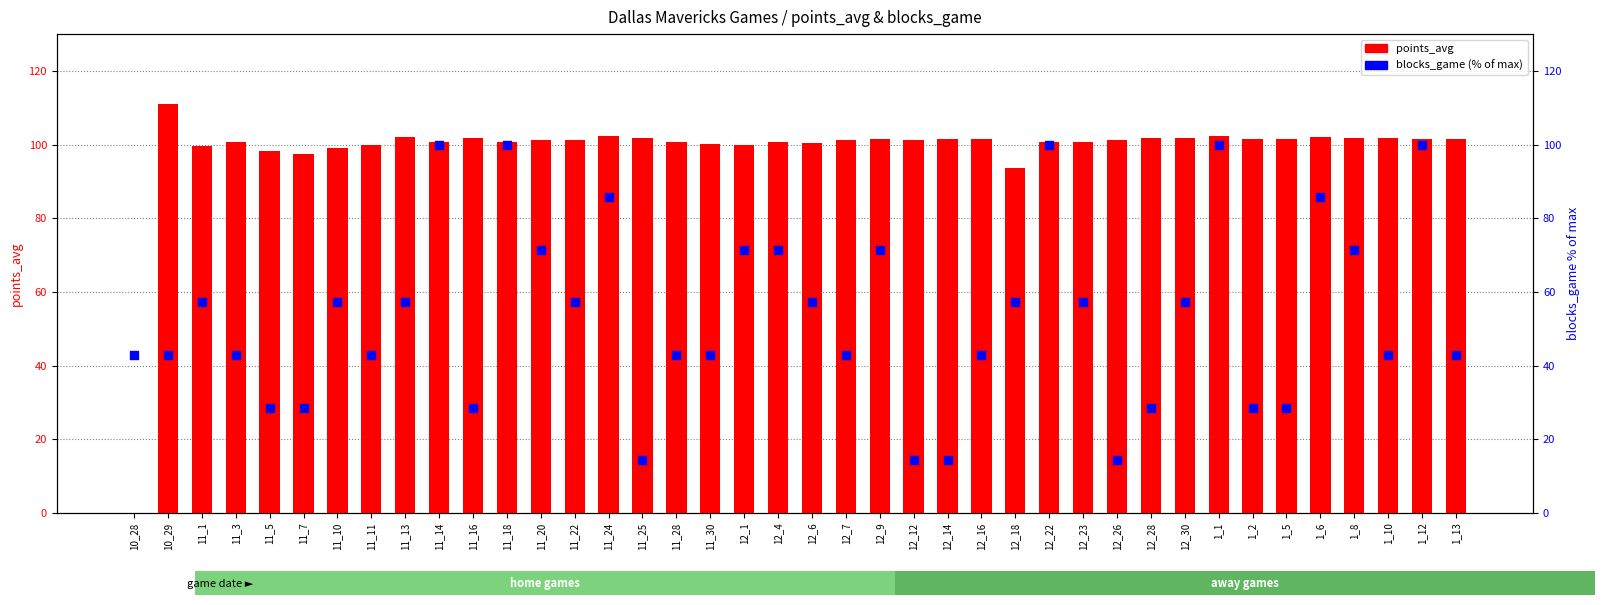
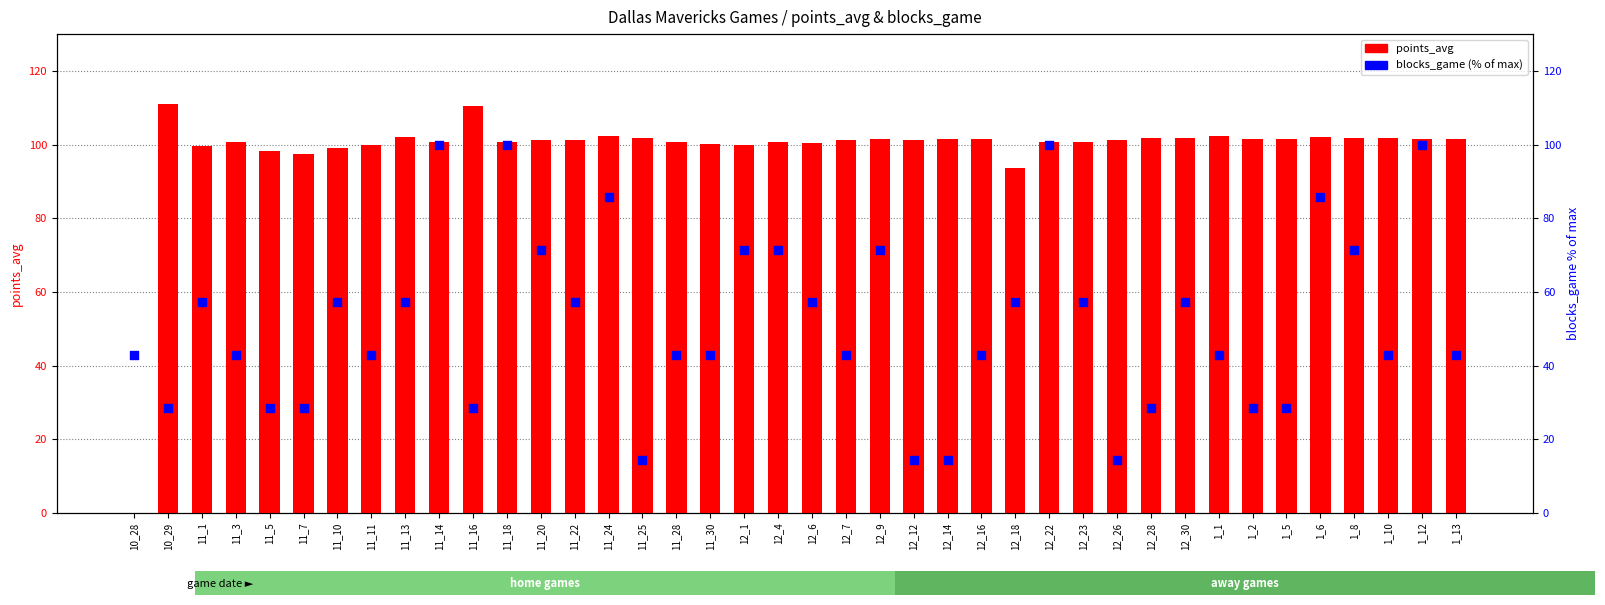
  {
    "points_avg": {
      "10_28": 0,
      "10_29": 111,
      "11_1": 100,
      "11_3": 101,
      "11_5": 98,
      "11_7": 97,
      "11_10": 99,
      "11_11": 100,
      "11_13": 102,
      "11_14": 101,
-     "11_16": 102,
+     "11_16": 110,
      "11_18": 101,
      "11_20": 101,
      "11_22": 101,
      "11_24": 102,
      "11_25": 102,
      "11_28": 101,
      "11_30": 100,
      "12_1": 100,
      "12_4": 101,
      "12_6": 101,
      "12_7": 101,
      "12_9": 101,
      "12_12": 101,
      "12_14": 102,
      "12_16": 102,
      "12_18": 94,
      "12_22": 101,
      "12_23": 101,
      "12_26": 101,
      "12_28": 102,
      "12_30": 102,
      "1_1": 102,
      "1_2": 102,
      "1_5": 102,
      "1_6": 102,
      "1_8": 102,
      "1_10": 102,
      "1_12": 102,
      "1_13": 102
    },
    "blocks_game (% of max)": {
-     "10_29": 43,
-     "1_1": 100
+     "10_29": 29,
+     "1_1": 43
    }
  }
